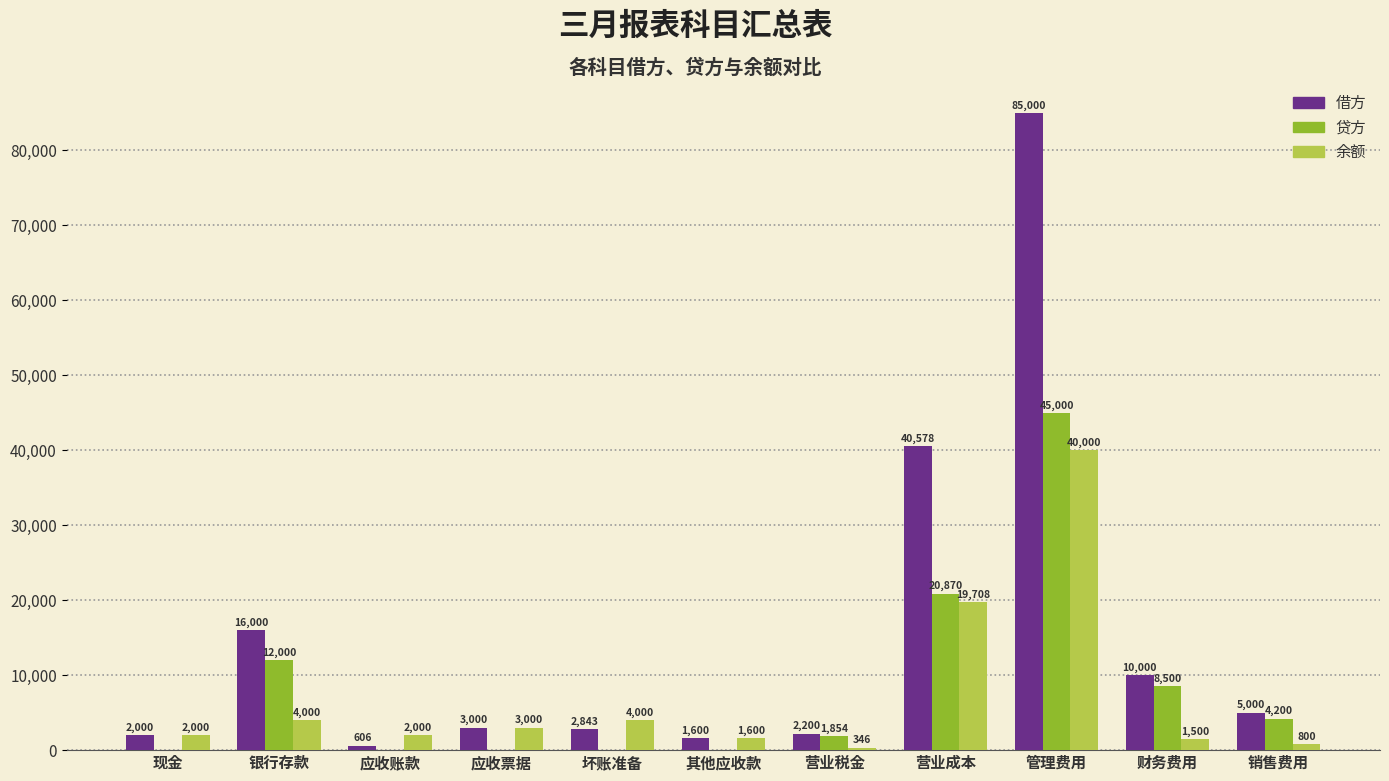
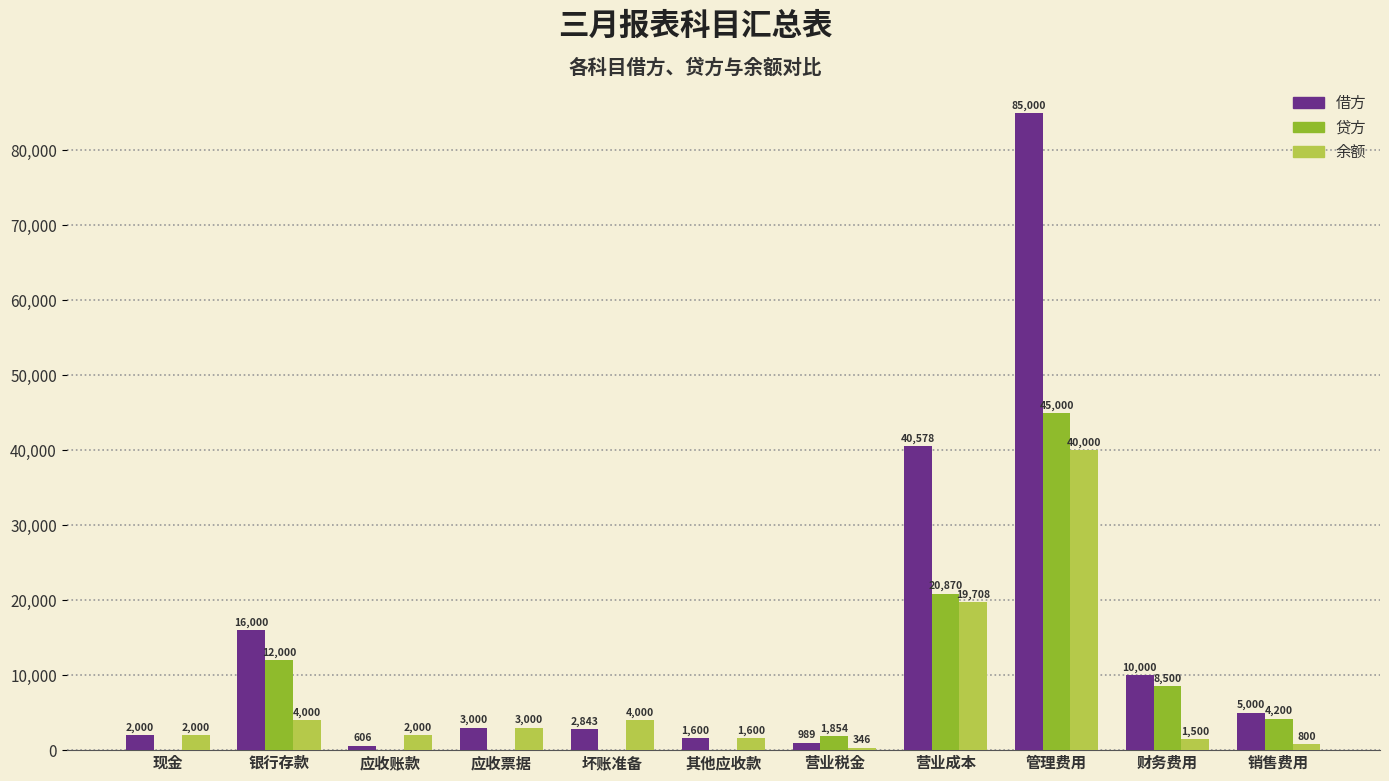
  {
    "借方": {
      "现金": "2,000",
      "银行存款": "16,000",
      "应收账款": "606",
      "应收票据": "3,000",
      "坏账准备": "2,843",
      "其他应收款": "1,600",
-     "营业税金": "2,200",
+     "营业税金": "989",
      "营业成本": "40,578",
      "管理费用": "85,000",
      "财务费用": "10,000",
      "销售费用": "5,000"
    }
  }
